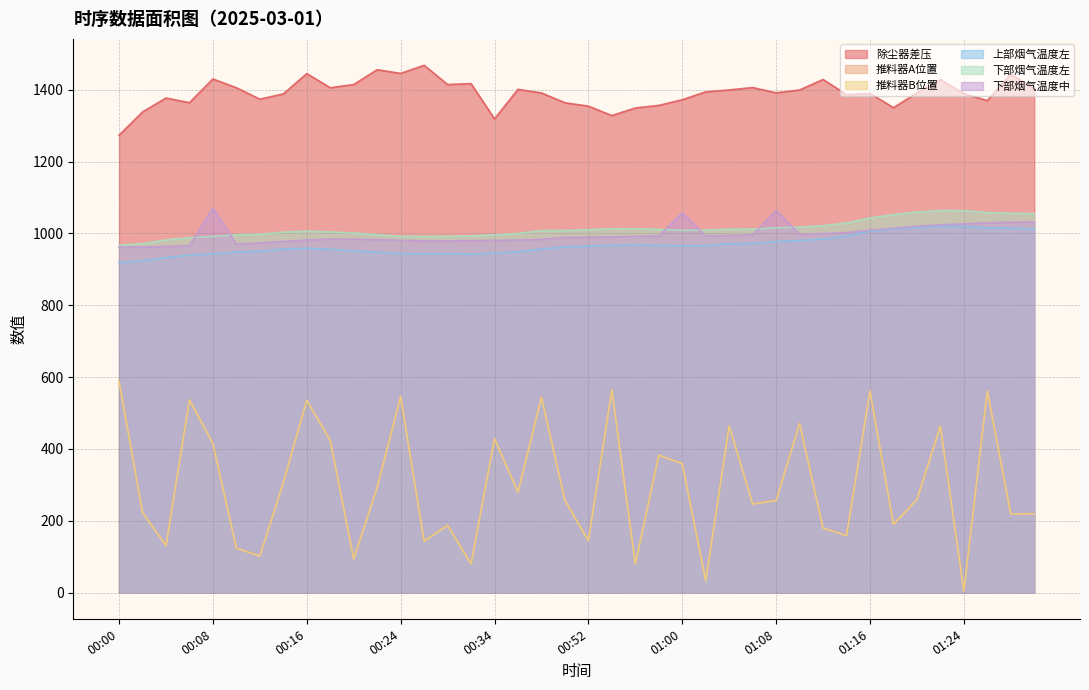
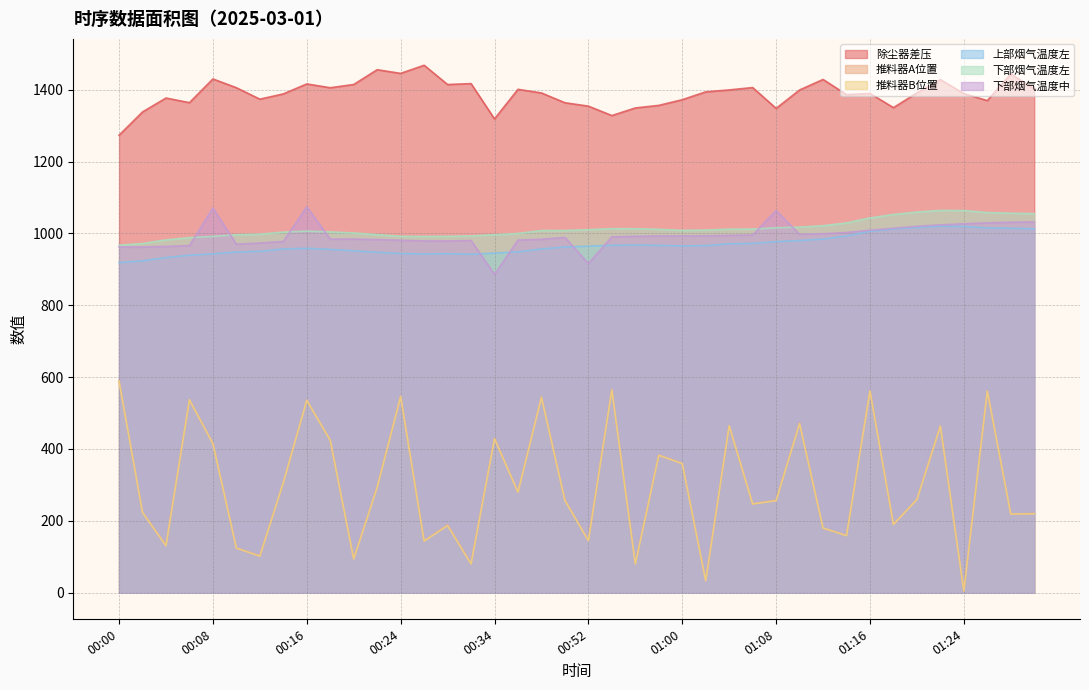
  {
    "除尘器差压": {
      "00:00": 1270,
      "00:08": 1430,
-     "00:16": 1440,
+     "00:16": 1420,
      "00:24": 1450,
      "00:34": 1320,
      "00:52": 1350,
      "01:00": 1370,
-     "01:08": 1390
+     "01:08": 1350
    },
    "下部烟气温度中": {
      "00:08": 1070,
-     "00:16": 980,
+     "00:16": 1070,
      "00:24": 980,
-     "00:34": 980,
-     "00:52": 990,
-     "01:00": 1060,
+     "00:34": 890,
+     "00:52": 920,
+     "01:00": 990,
      "01:08": 1060,
      "01:24": 1030
    }
  }
